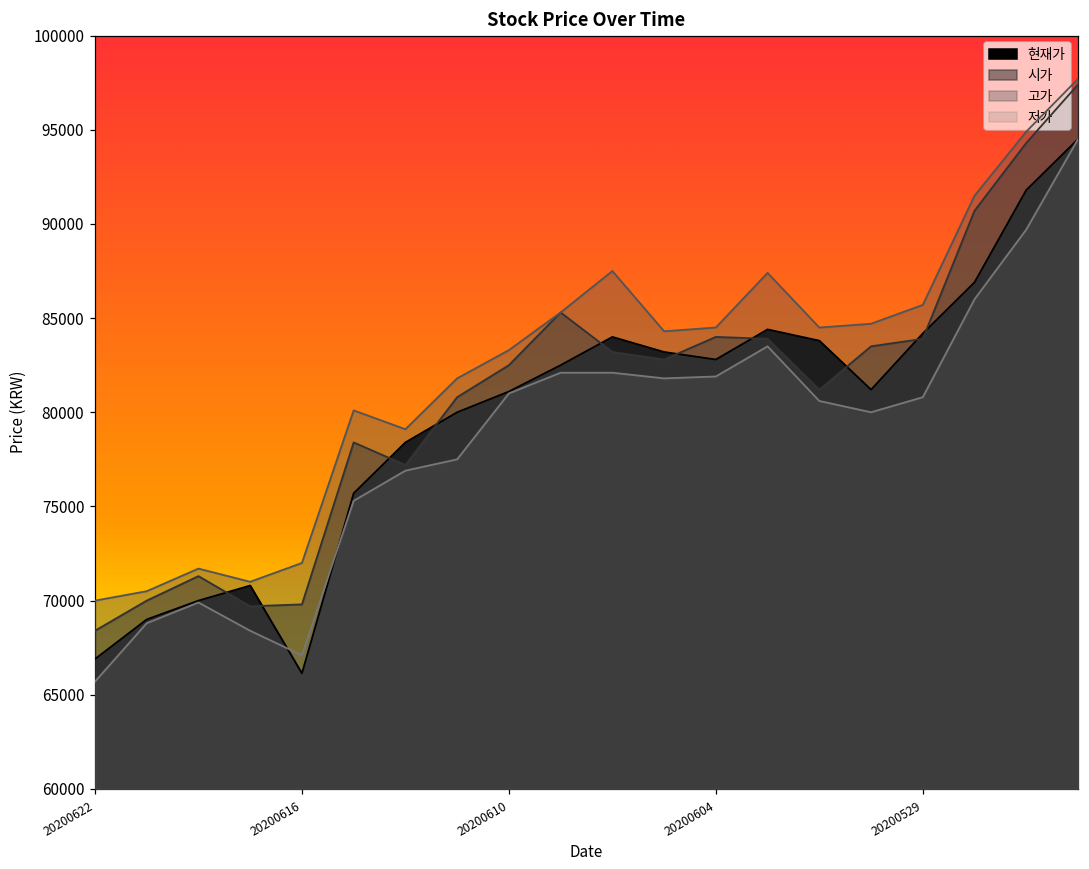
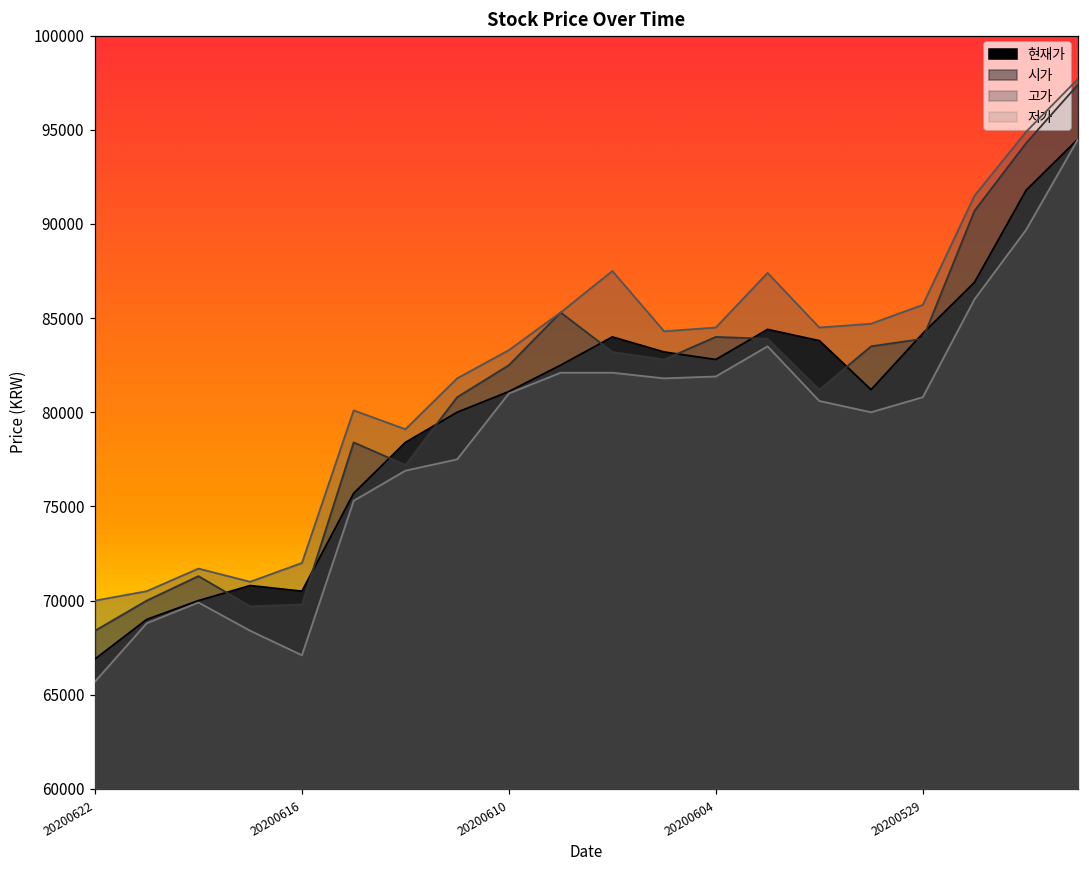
  {
    "현재가": {
      "20200622": 66900,
-     "20200616": 66100,
+     "20200616": 70500,
      "20200604": 82800,
      "20200529": 84200
    }
  }
